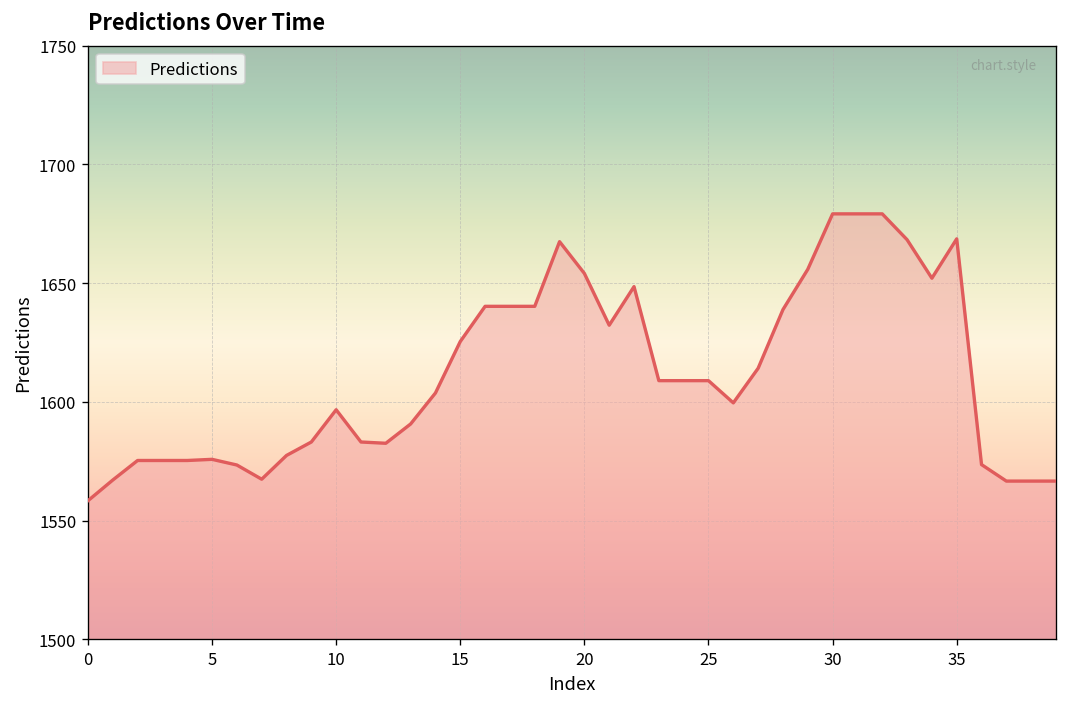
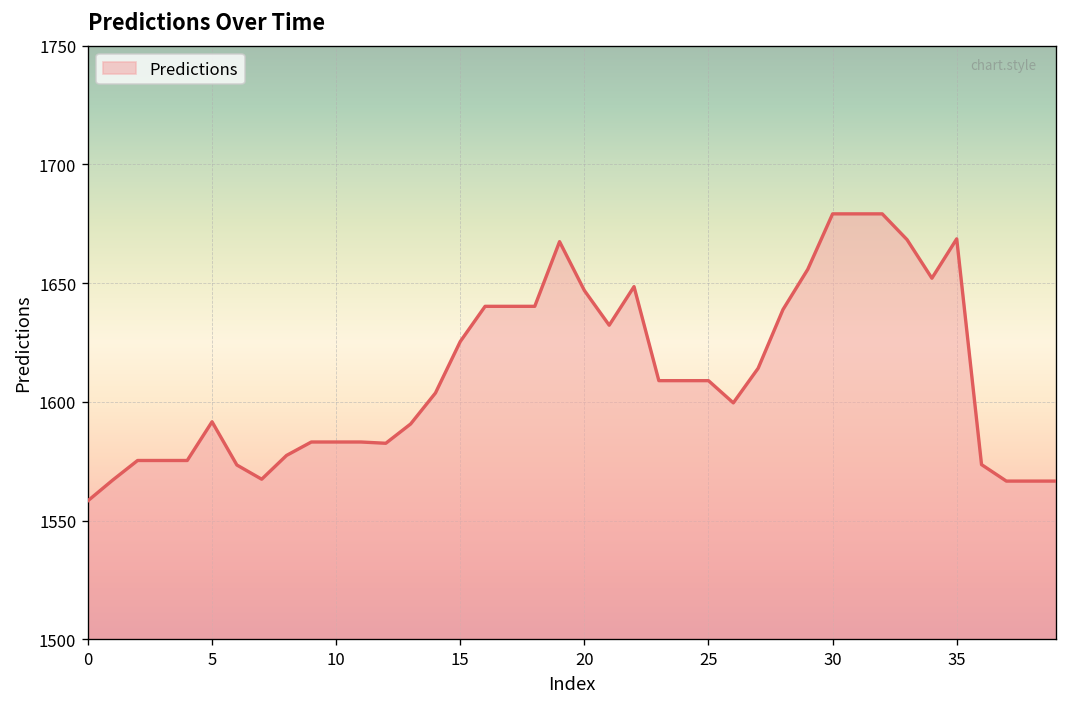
  {
    "0": 1558,
-   "5": 1576,
-   "10": 1597,
+   "5": 1592,
+   "10": 1583,
    "15": 1625,
-   "20": 1654,
+   "20": 1647,
    "25": 1609,
    "30": 1679,
    "35": 1669
  }
